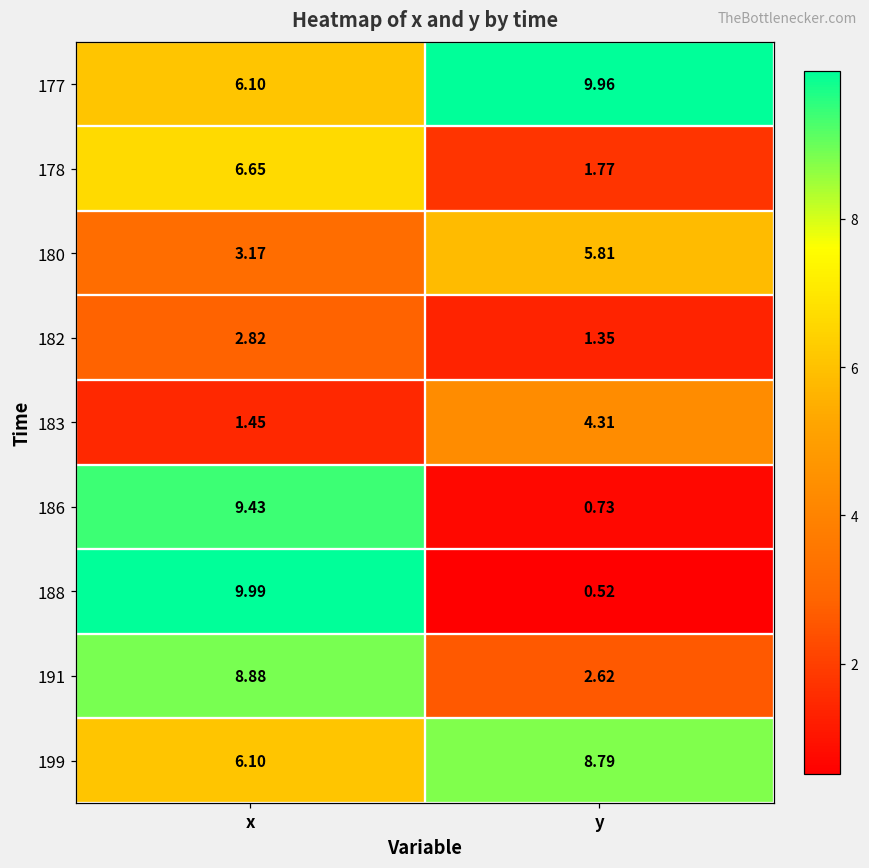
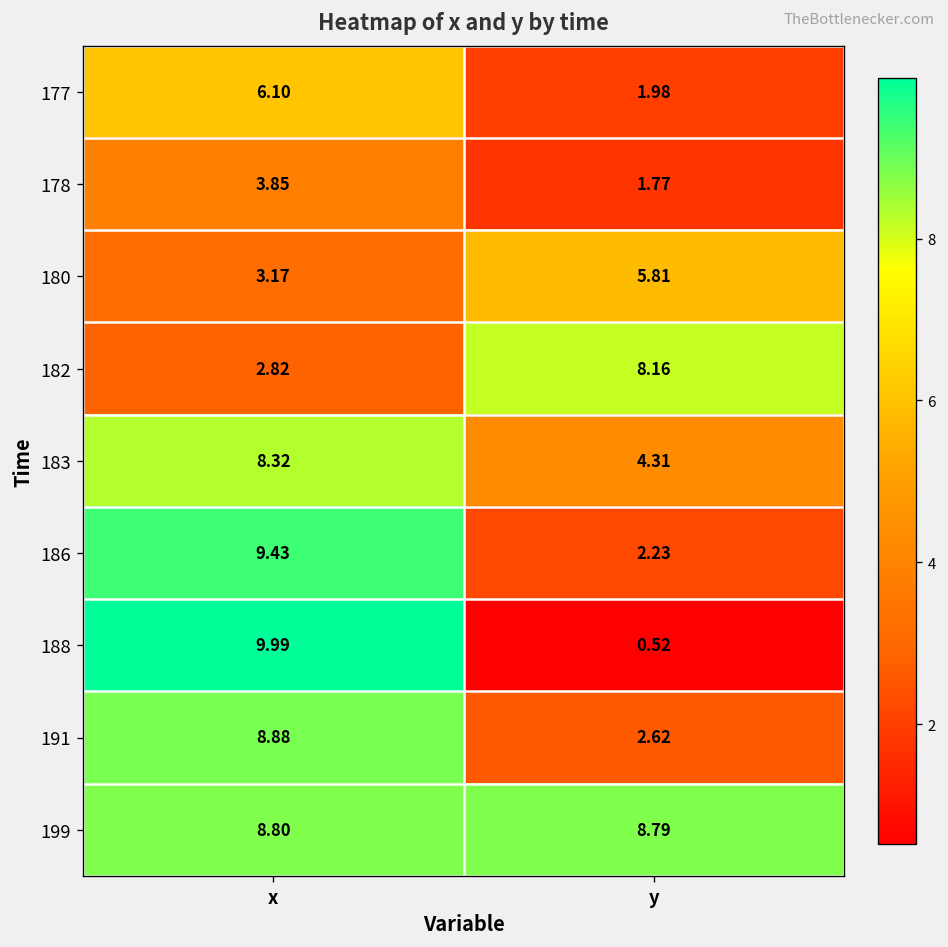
  {
    "177": {
      "x": 6.10,
-     "y": 9.96
+     "y": 1.98
    },
    "178": {
-     "x": 6.65,
+     "x": 3.85,
      "y": 1.77
    },
    "180": {
      "x": 3.17,
      "y": 5.81
    },
    "182": {
      "x": 2.82,
-     "y": 1.35
+     "y": 8.16
    },
    "183": {
-     "x": 1.45,
+     "x": 8.32,
      "y": 4.31
    },
    "186": {
      "x": 9.43,
-     "y": 0.73
+     "y": 2.23
    },
    "188": {
      "x": 9.99,
      "y": 0.52
    },
    "191": {
      "x": 8.88,
      "y": 2.62
    },
    "199": {
-     "x": 6.10,
+     "x": 8.80,
      "y": 8.79
    }
  }
